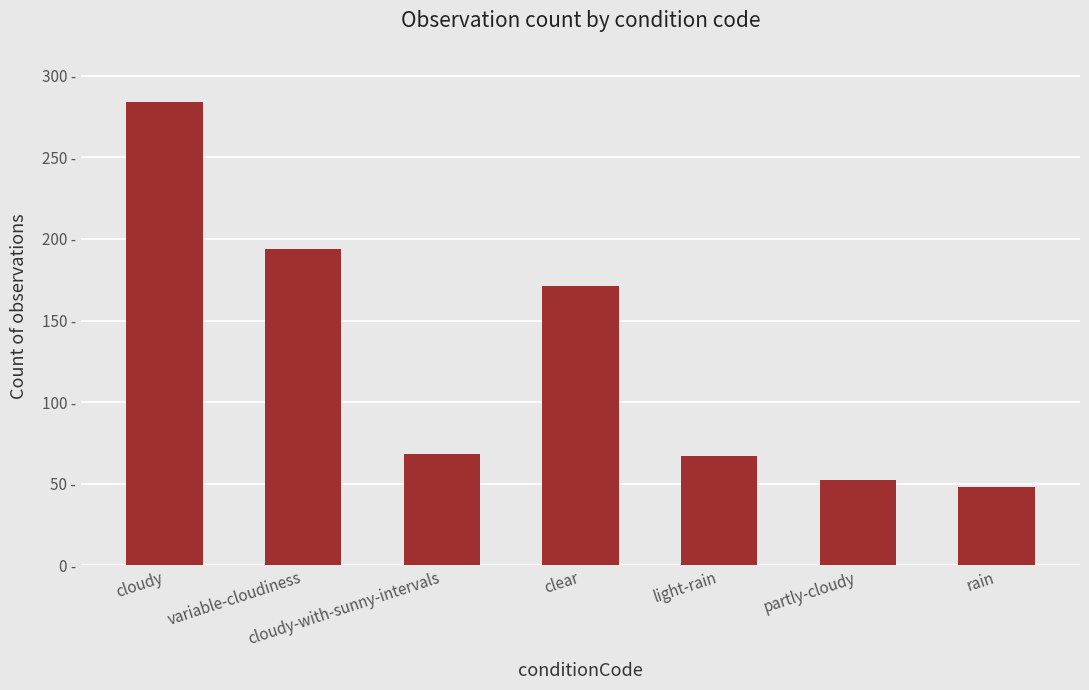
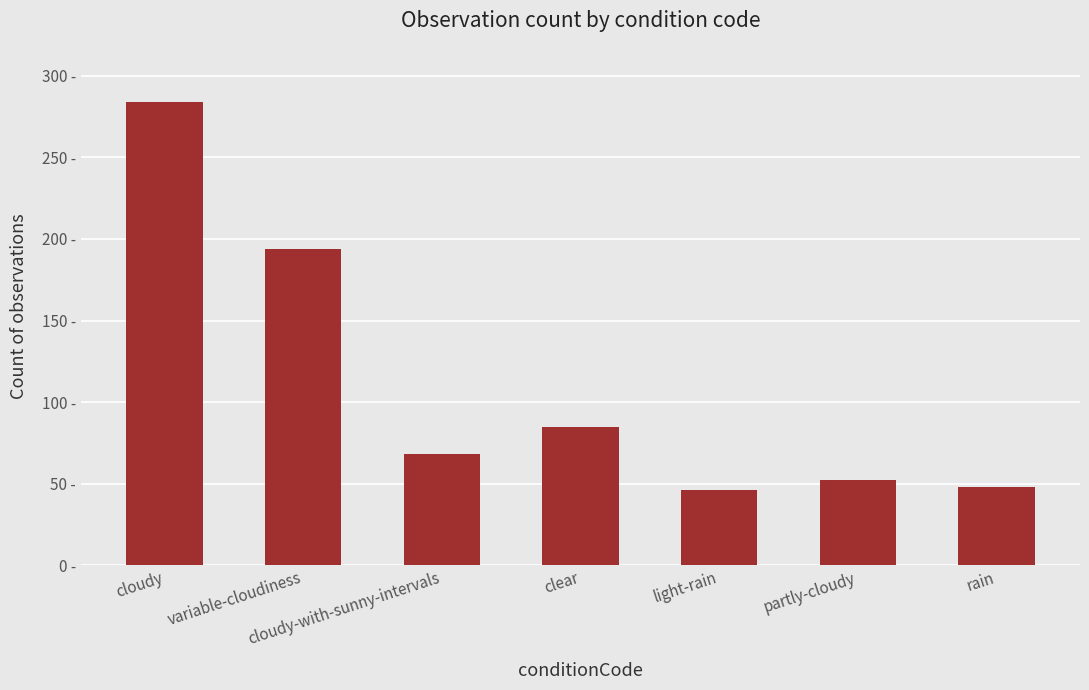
  {
    "cloudy": "284 -",
    "variable-cloudiness": "194 -",
    "cloudy-with-sunny-intervals": "68 -",
-   "clear": "171 -",
-   "light-rain": "67 -",
+   "clear": "85 -",
+   "light-rain": "46 -",
    "partly-cloudy": "52 -",
    "rain": "48 -"
  }
